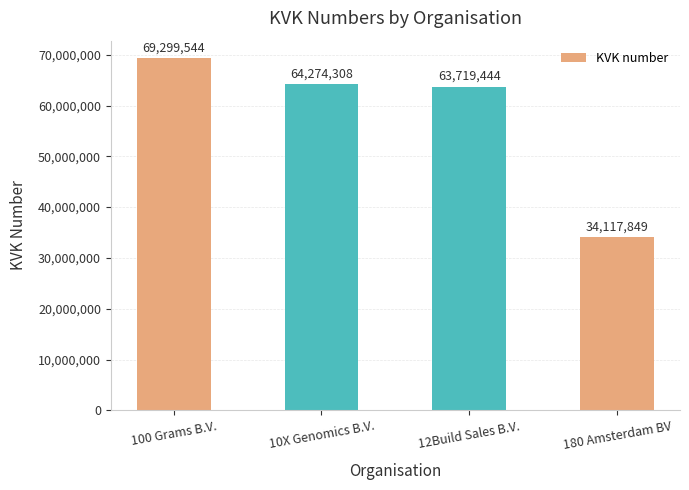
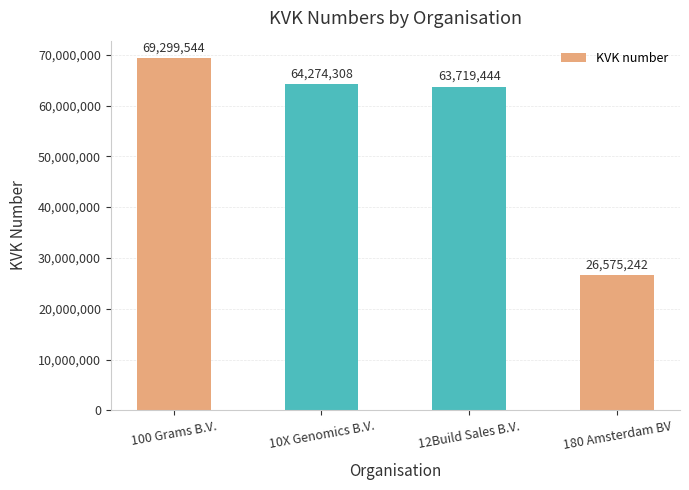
  {
    "100 Grams B.V.": "69,299,544",
    "10X Genomics B.V.": "64,274,308",
    "12Build Sales B.V.": "63,719,444",
-   "180 Amsterdam BV": "34,117,849"
+   "180 Amsterdam BV": "26,575,242"
  }
